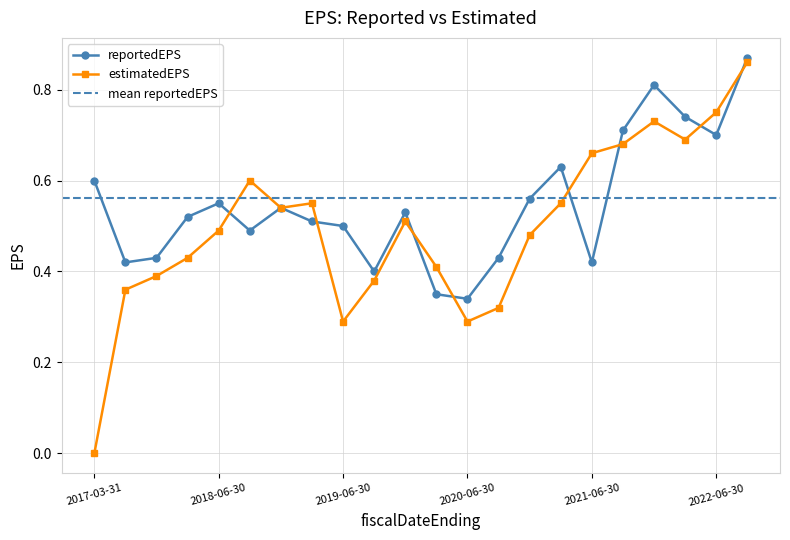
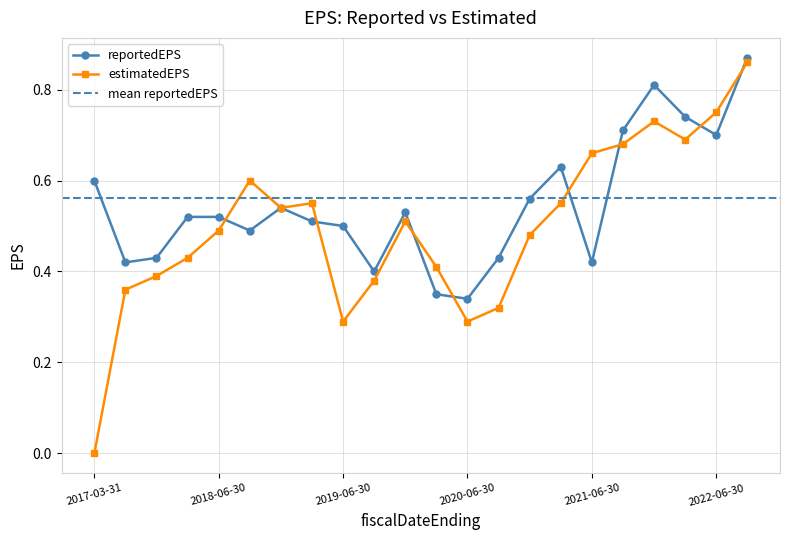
  {
    "reportedEPS": {
      "2017-03-31": 0.60,
-     "2018-06-30": 0.55,
+     "2018-06-30": 0.52,
      "2019-06-30": 0.50,
      "2020-06-30": 0.34,
      "2021-06-30": 0.42,
      "2022-06-30": 0.70
    },
    "estimatedEPS": {
      "2017-03-31": 0.00,
      "2018-06-30": 0.49,
      "2019-06-30": 0.29,
      "2020-06-30": 0.29,
      "2021-06-30": 0.66,
      "2022-06-30": 0.75
    }
  }
